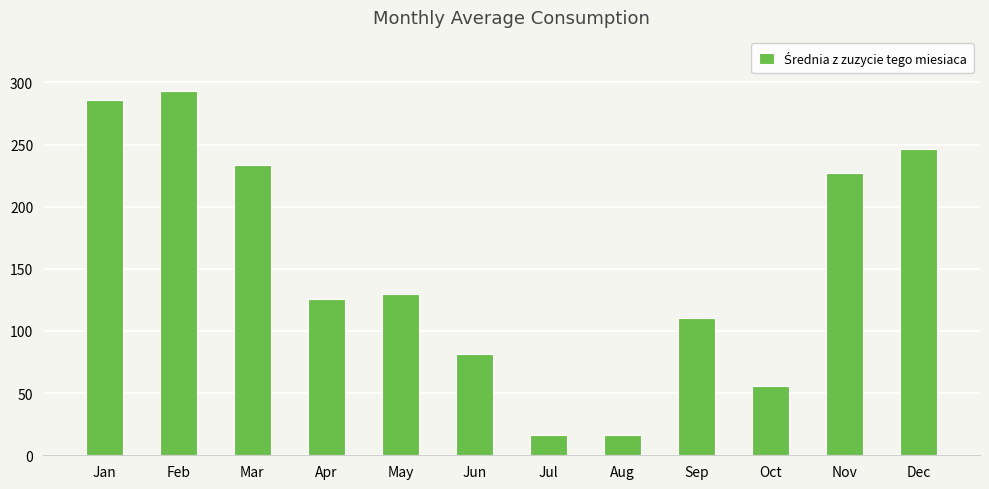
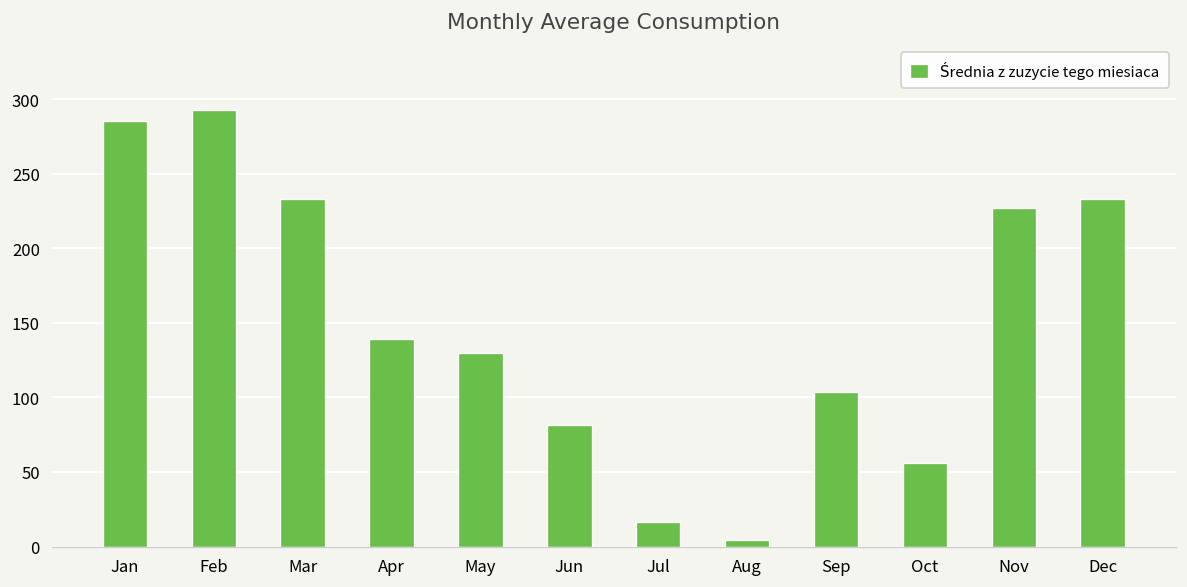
  {
    "Jan": 285,
    "Feb": 293,
    "Mar": 233,
-   "Apr": 126,
+   "Apr": 139,
    "May": 130,
    "Jun": 82,
    "Jul": 17,
-   "Aug": 16,
-   "Sep": 111,
+   "Aug": 5,
+   "Sep": 104,
    "Oct": 56,
    "Nov": 227,
-   "Dec": 246
+   "Dec": 233
  }
